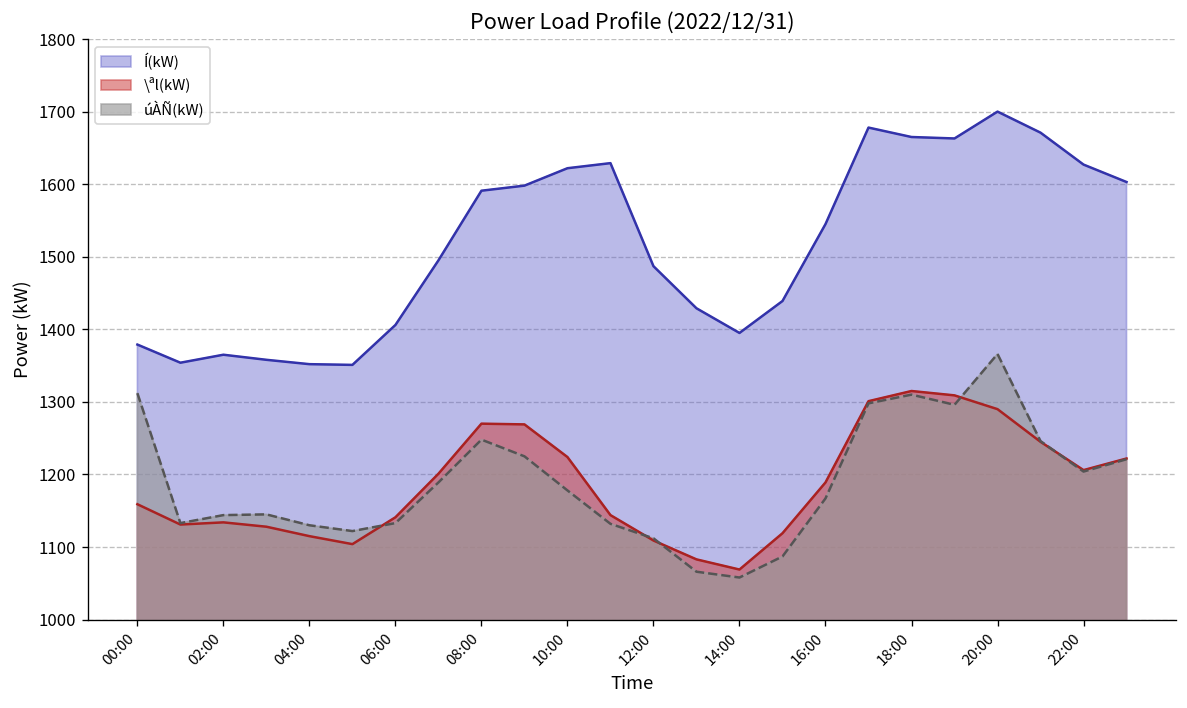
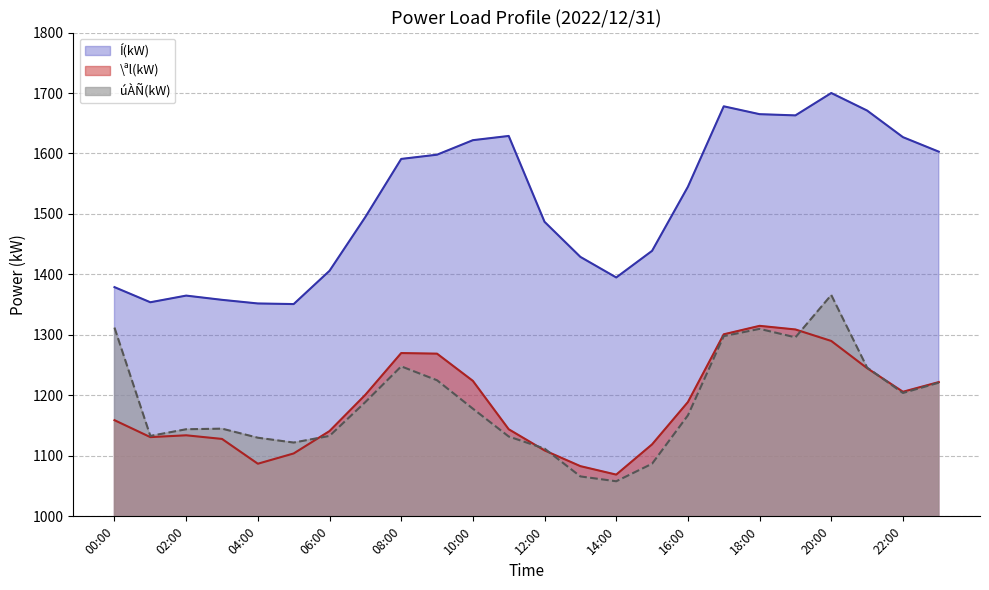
  {
    "Í(kW)": {
      "00:00": 1380,
      "02:00": 1370,
      "04:00": 1350,
      "06:00": 1410,
      "08:00": 1590,
      "10:00": 1620,
      "12:00": 1490,
      "14:00": 1400,
      "16:00": 1550,
      "18:00": 1670,
      "20:00": 1700,
      "22:00": 1630
    },
    "\\ªl(kW)": {
      "00:00": 1160,
      "02:00": 1130,
-     "04:00": 1120,
+     "04:00": 1090,
      "06:00": 1140,
      "08:00": 1270,
      "10:00": 1220,
      "14:00": 1070,
      "16:00": 1190,
      "18:00": 1320,
      "20:00": 1290
    },
    "úÀÑ(kW)": {
      "00:00": 1310,
      "02:00": 1140,
      "04:00": 1130,
      "06:00": 1130,
      "08:00": 1250,
      "10:00": 1180,
      "14:00": 1060,
      "16:00": 1170,
      "18:00": 1310,
      "20:00": 1370
    }
  }
